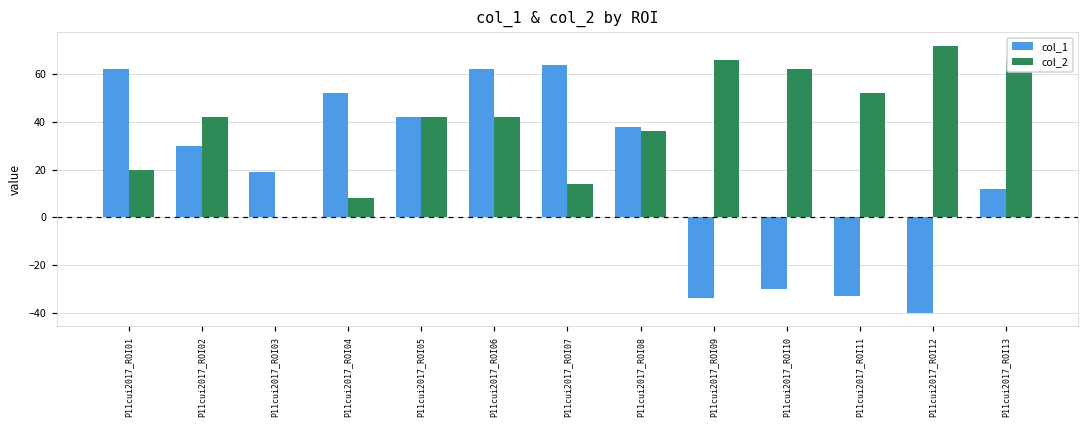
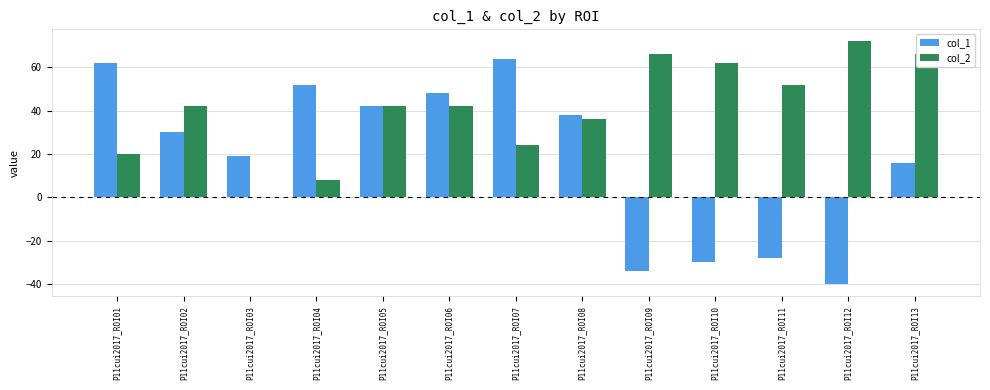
  {
    "col_1": {
      "P11cui2017_ROI01": 62,
      "P11cui2017_ROI02": 30,
      "P11cui2017_ROI03": 19,
      "P11cui2017_ROI04": 52,
      "P11cui2017_ROI05": 42,
-     "P11cui2017_ROI06": 62,
+     "P11cui2017_ROI06": 48,
      "P11cui2017_ROI07": 64,
      "P11cui2017_ROI08": 38,
      "P11cui2017_ROI09": -34,
      "P11cui2017_ROI10": -30,
-     "P11cui2017_ROI11": -33,
+     "P11cui2017_ROI11": -28,
      "P11cui2017_ROI12": -40,
-     "P11cui2017_ROI13": 12
+     "P11cui2017_ROI13": 16
    },
    "col_2": {
      "P11cui2017_ROI01": 20,
      "P11cui2017_ROI02": 42,
      "P11cui2017_ROI03": 0,
      "P11cui2017_ROI04": 8,
      "P11cui2017_ROI05": 42,
      "P11cui2017_ROI06": 42,
-     "P11cui2017_ROI07": 14,
+     "P11cui2017_ROI07": 24,
      "P11cui2017_ROI08": 36,
      "P11cui2017_ROI09": 66,
      "P11cui2017_ROI10": 62,
      "P11cui2017_ROI11": 52,
      "P11cui2017_ROI12": 72
    }
  }
